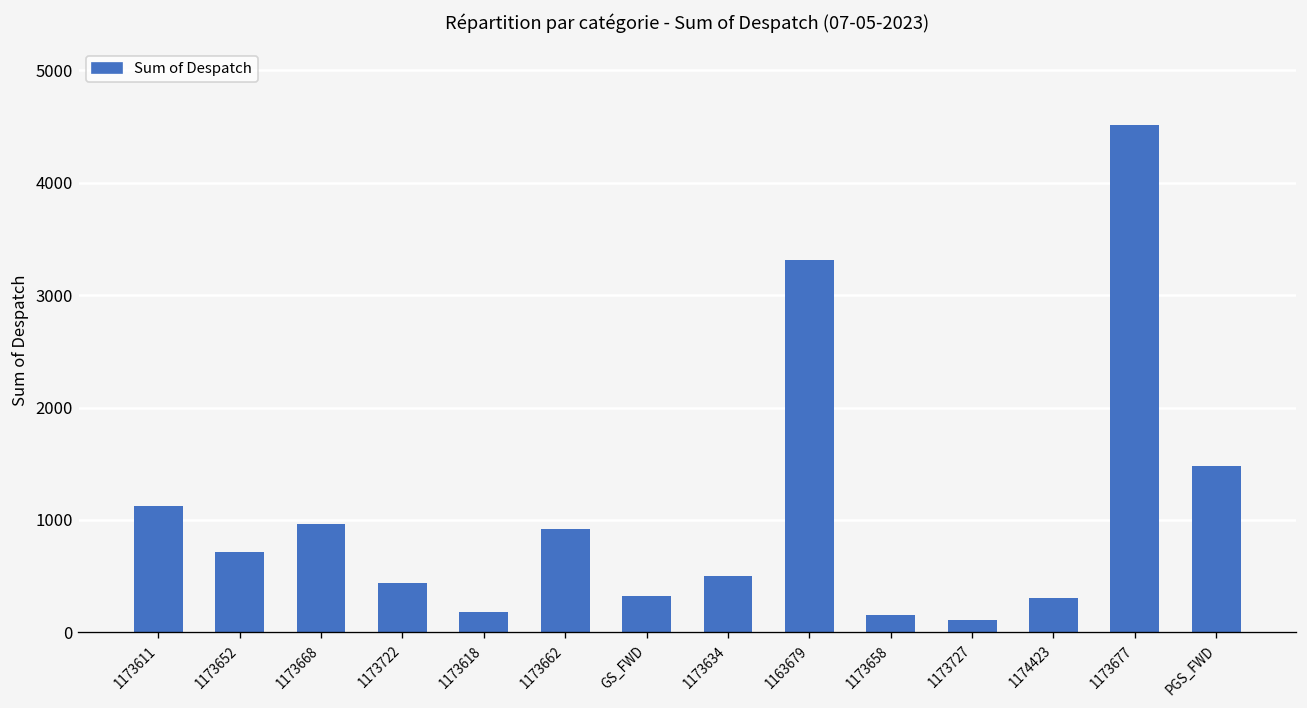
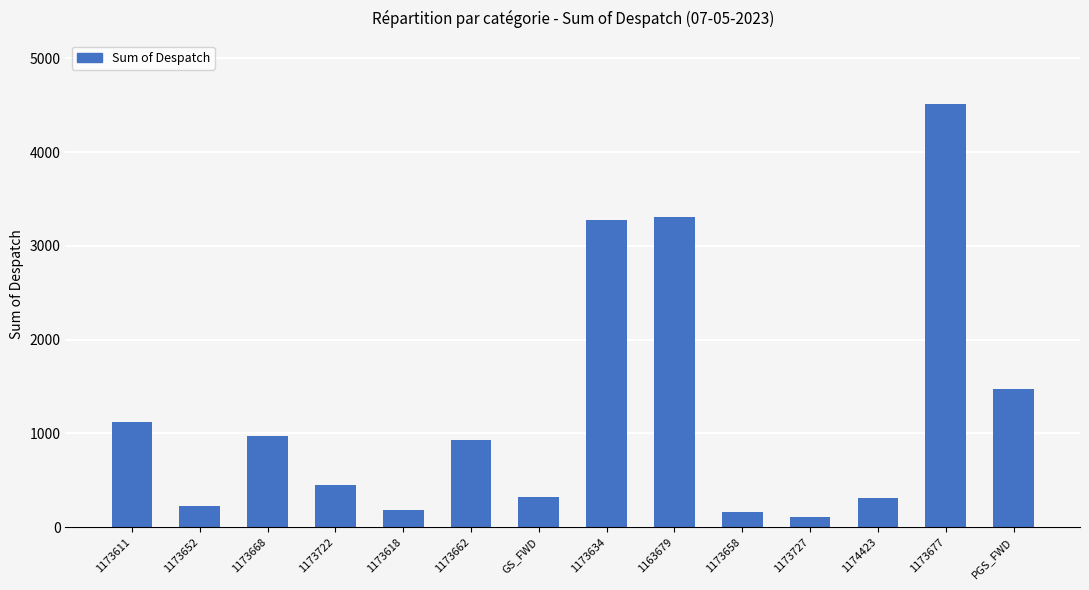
  {
    "1173611": 1100,
-   "1173652": 700,
+   "1173652": 200,
    "1173668": 1000,
    "1173722": 400,
    "1173618": 200,
    "1173662": 900,
    "GS_FWD": 300,
-   "1173634": 500,
+   "1173634": 3300,
    "1163679": 3300,
    "1173658": 200,
    "1173727": 100,
    "1174423": 300,
    "1173677": 4500,
    "PGS_FWD": 1500
  }
